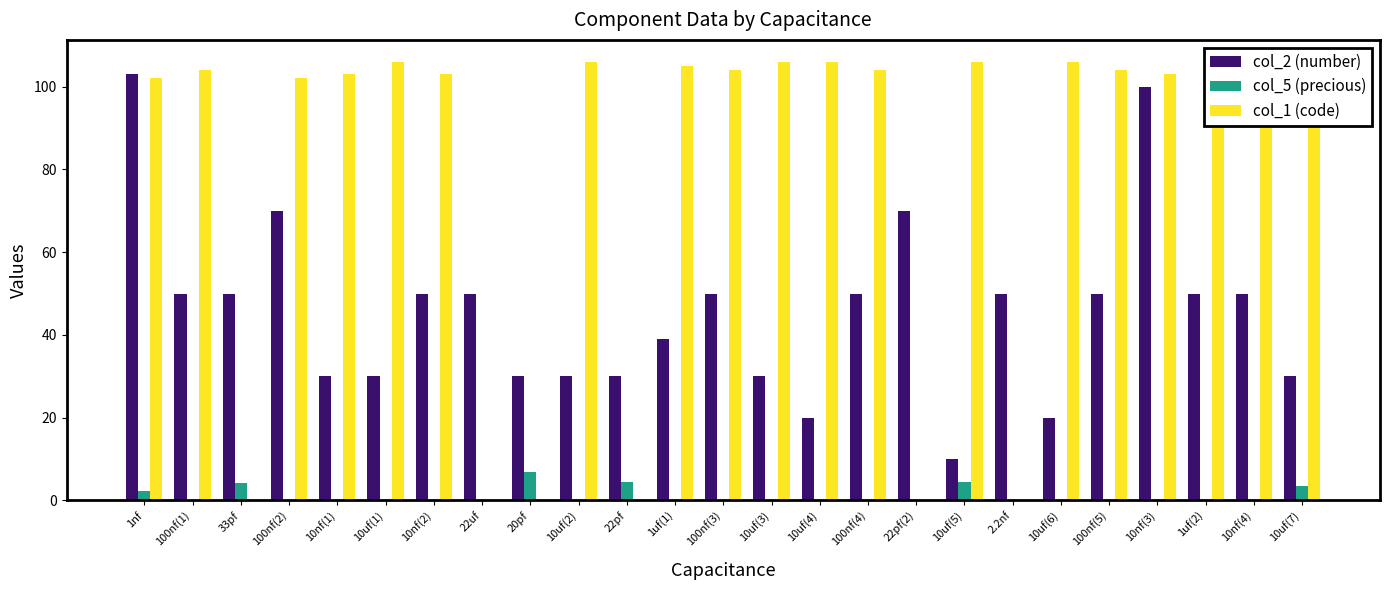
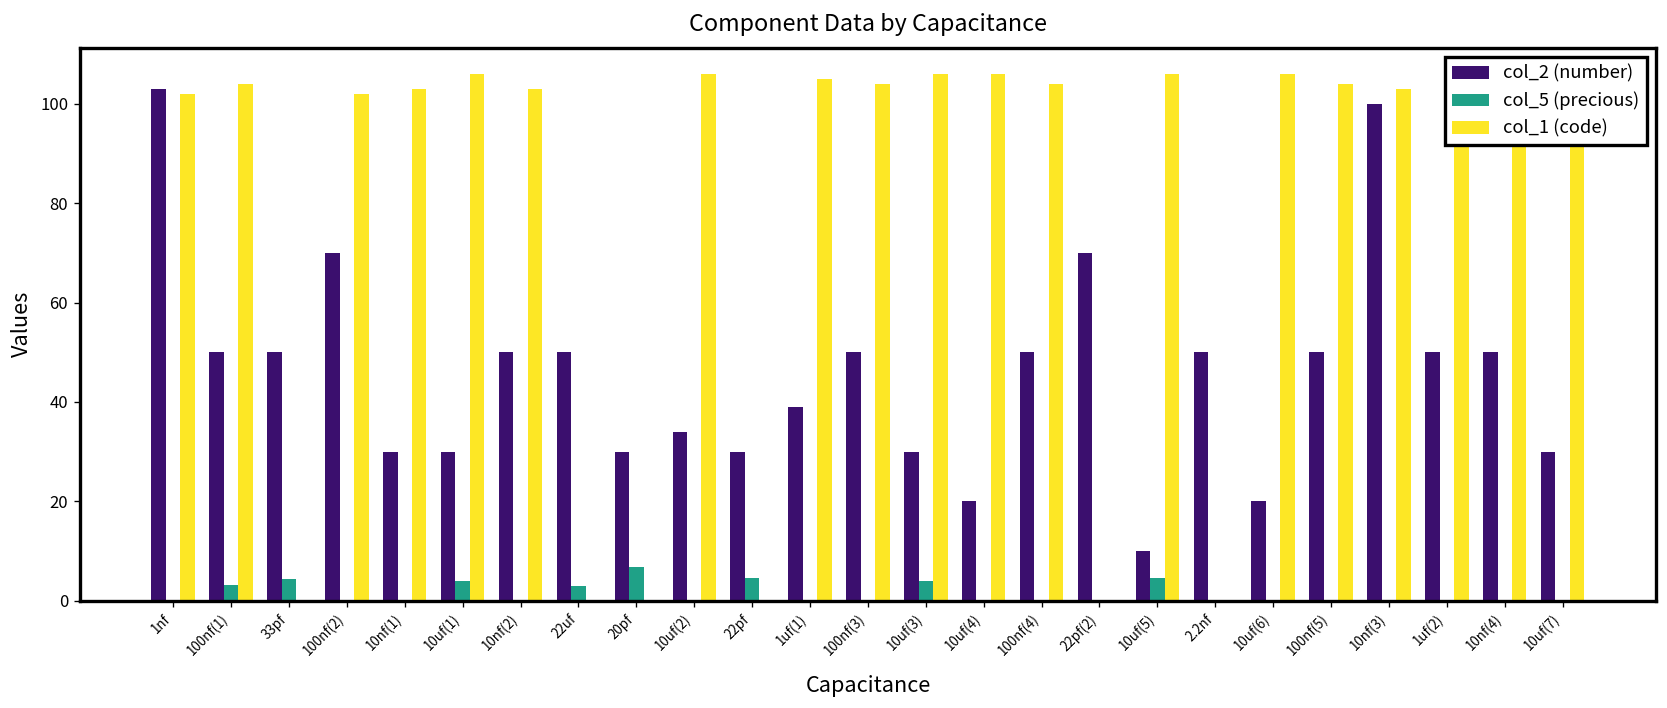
  {
    "col_2 (number)": {
      "1nf": 103,
      "100nf(1)": 50,
      "33pf": 50,
      "100nf(2)": 70,
      "10nf(1)": 30,
      "10uf(1)": 30,
      "10nf(2)": 50,
      "22uf": 50,
      "20pf": 30,
-     "10uf(2)": 30,
+     "10uf(2)": 34,
      "22pf": 30,
      "1uf(1)": 39,
      "100nf(3)": 50,
      "10uf(3)": 30,
      "10uf(4)": 20,
      "100nf(4)": 50,
      "22pf(2)": 70,
      "10uf(5)": 10,
      "2.2nf": 50,
      "10uf(6)": 20,
      "100nf(5)": 50,
      "10nf(3)": 100,
      "1uf(2)": 50,
      "10nf(4)": 50,
      "10uf(7)": 30
    },
    "col_5 (precious)": {
-     "1nf": 2,
-     "100nf(1)": 0,
+     "1nf": 0,
+     "100nf(1)": 3,
      "33pf": 4,
-     "10uf(1)": 0,
-     "22uf": 0,
+     "10uf(1)": 4,
+     "22uf": 3,
      "20pf": 7,
      "22pf": 5,
      "1uf(1)": 0,
      "100nf(3)": 0,
-     "10uf(3)": 0,
+     "10uf(3)": 4,
      "100nf(4)": 0,
      "10uf(5)": 5,
-     "10uf(7)": 4
+     "10uf(7)": 0
    },
    "col_1 (code)": {
      "1nf": 102,
      "100nf(1)": 104,
      "33pf": 0,
      "100nf(2)": 102,
      "10nf(1)": 103,
      "10uf(1)": 106,
      "10nf(2)": 103,
      "22uf": 0,
      "20pf": 0,
      "10uf(2)": 106,
      "22pf": 0,
      "1uf(1)": 105,
      "100nf(3)": 104,
      "10uf(3)": 106,
      "10uf(4)": 106,
      "100nf(4)": 104,
      "22pf(2)": 0,
      "10uf(5)": 106,
      "2.2nf": 0,
      "10uf(6)": 106,
      "100nf(5)": 104,
      "10nf(3)": 103
    }
  }
